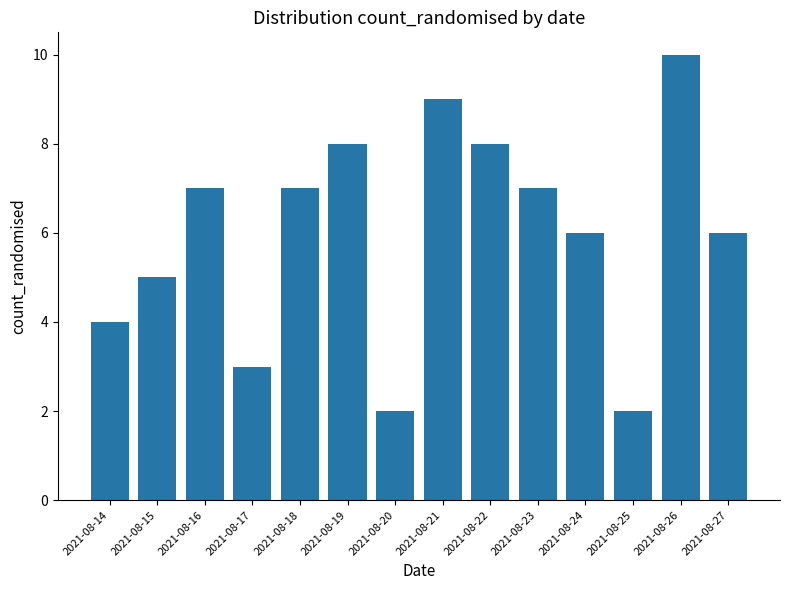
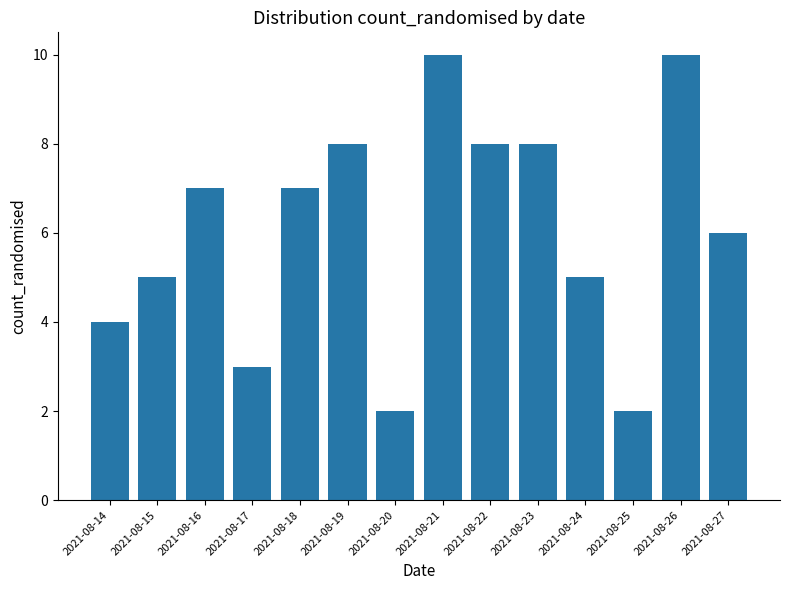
  {
    "2021-08-14": 4,
    "2021-08-15": 5,
    "2021-08-16": 7,
    "2021-08-17": 3,
    "2021-08-18": 7,
    "2021-08-19": 8,
    "2021-08-20": 2,
-   "2021-08-21": 9,
+   "2021-08-21": 10,
    "2021-08-22": 8,
-   "2021-08-23": 7,
-   "2021-08-24": 6,
+   "2021-08-23": 8,
+   "2021-08-24": 5,
    "2021-08-25": 2,
    "2021-08-26": 10,
    "2021-08-27": 6
  }
